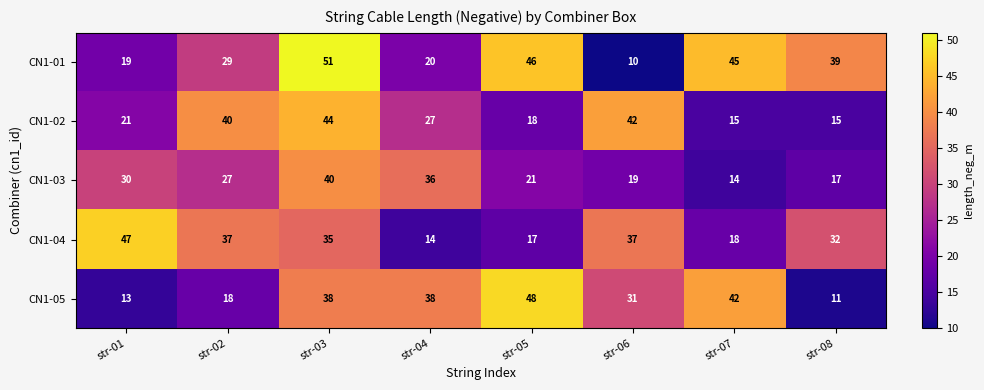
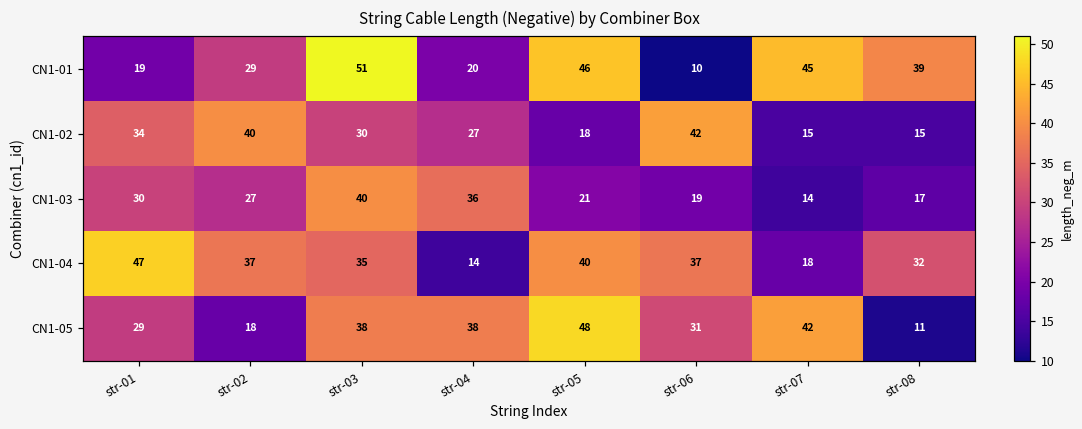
  {
    "CN1-01": {
      "str-01": 19,
      "str-02": 29,
      "str-03": 51,
      "str-04": 20,
      "str-05": 46,
      "str-06": 10,
      "str-07": 45,
      "str-08": 39
    },
    "CN1-02": {
-     "str-01": 21,
+     "str-01": 34,
      "str-02": 40,
-     "str-03": 44,
+     "str-03": 30,
      "str-04": 27,
      "str-05": 18,
      "str-06": 42,
      "str-07": 15,
      "str-08": 15
    },
    "CN1-03": {
      "str-01": 30,
      "str-02": 27,
      "str-03": 40,
      "str-04": 36,
      "str-05": 21,
      "str-06": 19,
      "str-07": 14,
      "str-08": 17
    },
    "CN1-04": {
      "str-01": 47,
      "str-02": 37,
      "str-03": 35,
      "str-04": 14,
-     "str-05": 17,
+     "str-05": 40,
      "str-06": 37,
      "str-07": 18,
      "str-08": 32
    },
    "CN1-05": {
-     "str-01": 13,
+     "str-01": 29,
      "str-02": 18,
      "str-03": 38,
      "str-04": 38,
      "str-05": 48,
      "str-06": 31,
      "str-07": 42,
      "str-08": 11
    }
  }
